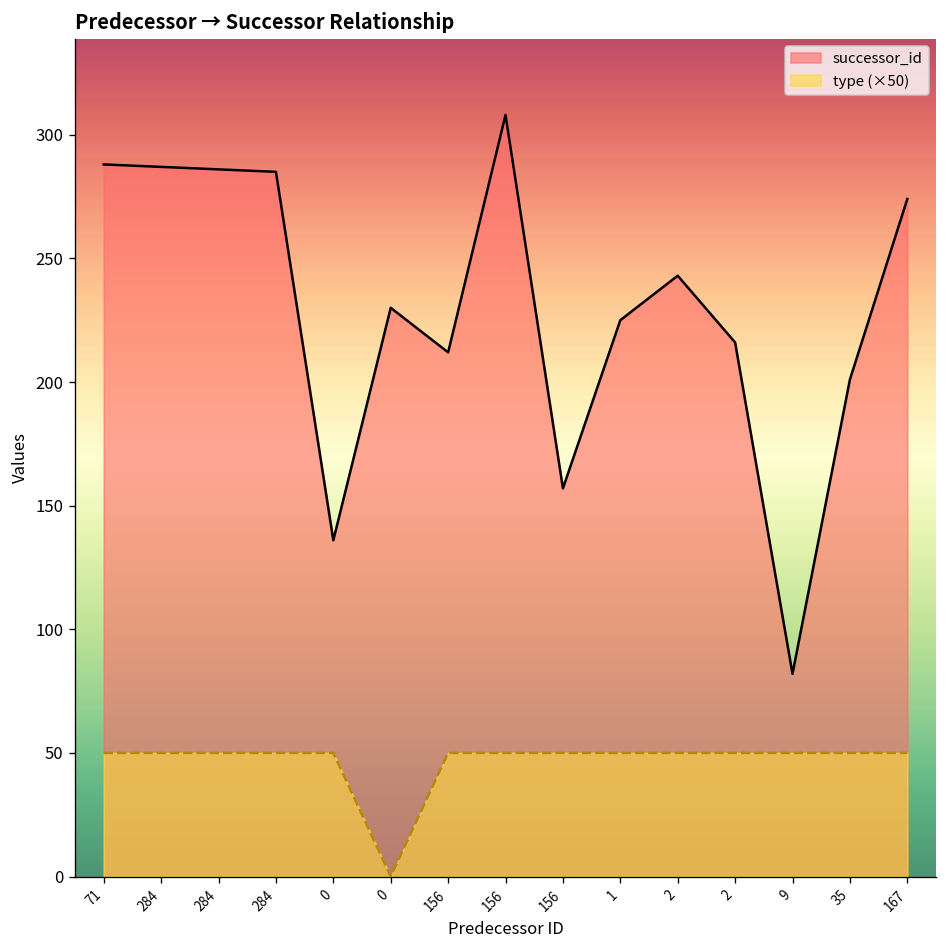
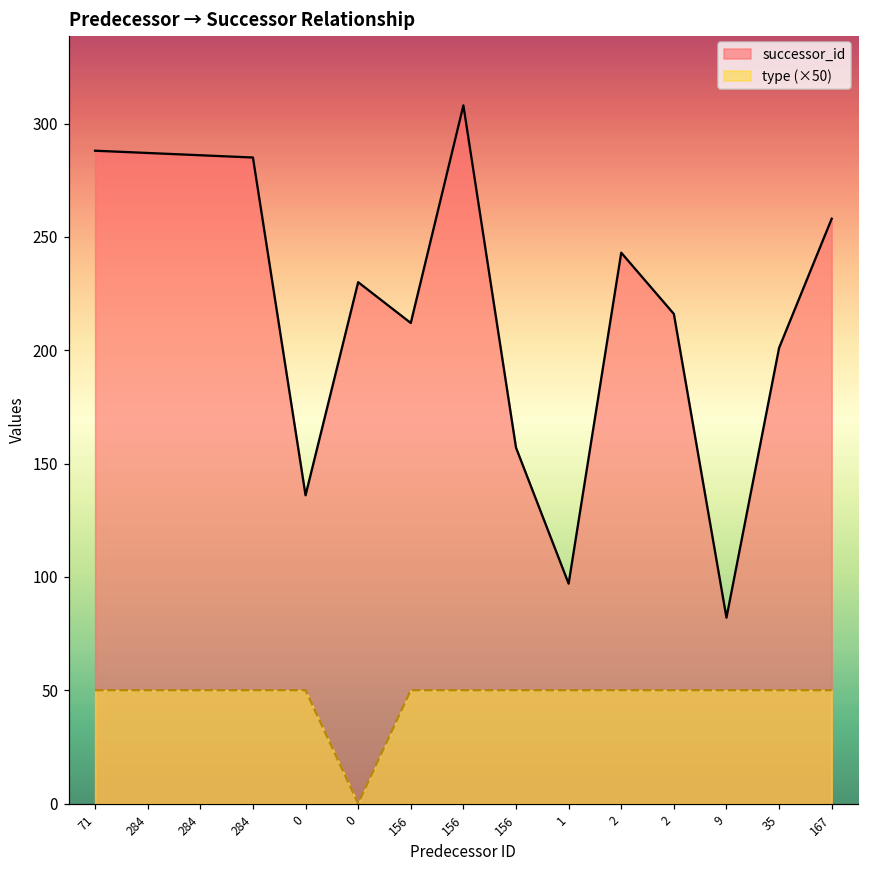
  {
    "successor_id": {
      "71": 288,
-     "1": 225,
+     "1": 97,
      "9": 82,
      "35": 201,
-     "167": 274
+     "167": 258
    },
    "type (×50)": {
      "71": 50,
      "1": 50,
      "9": 50,
      "35": 50,
      "167": 50
    }
  }
